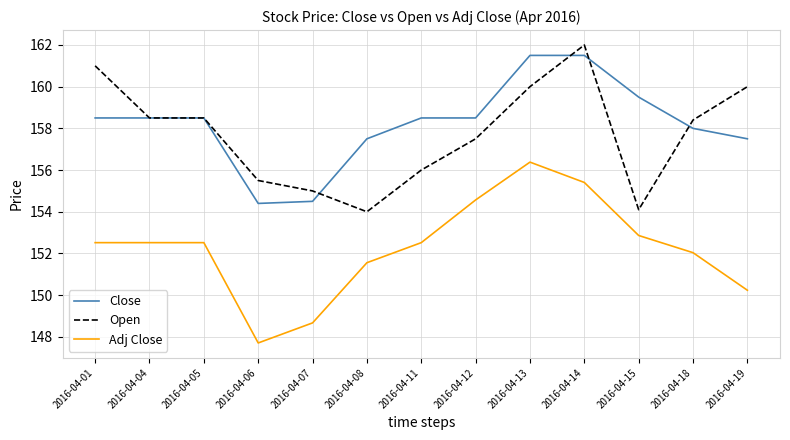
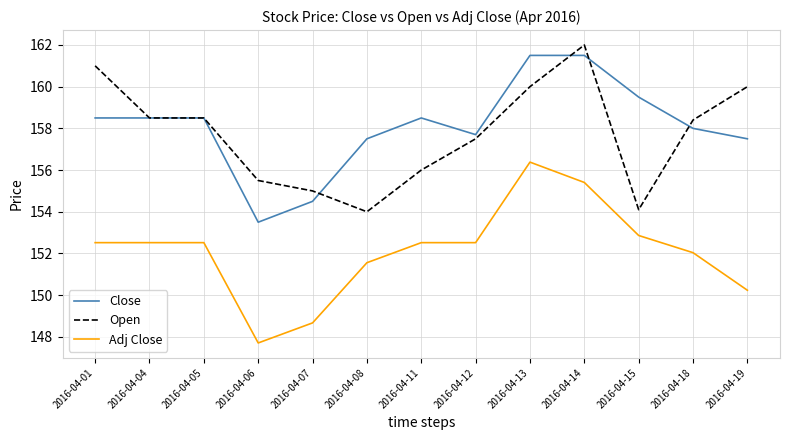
  {
    "Close": {
      "2016-04-01": 158.5,
-     "2016-04-06": 154.4,
+     "2016-04-06": 153.5,
      "2016-04-07": 154.5,
      "2016-04-08": 157.5,
      "2016-04-11": 158.5,
-     "2016-04-12": 158.5,
+     "2016-04-12": 157.7,
      "2016-04-13": 161.5,
      "2016-04-14": 161.5,
      "2016-04-15": 159.5,
      "2016-04-18": 158.0,
      "2016-04-19": 157.5
    },
    "Open": {
      "2016-04-01": 161.0,
      "2016-04-06": 155.5,
      "2016-04-07": 155.0,
      "2016-04-08": 154.0,
      "2016-04-11": 156.0,
      "2016-04-12": 157.5,
      "2016-04-13": 160.0,
      "2016-04-14": 162.0,
      "2016-04-15": 154.1,
      "2016-04-18": 158.4,
      "2016-04-19": 160.0
    },
    "Adj Close": {
      "2016-04-01": 152.5,
      "2016-04-04": 152.5,
      "2016-04-05": 152.5,
      "2016-04-06": 147.7,
      "2016-04-07": 148.7,
      "2016-04-08": 151.6,
      "2016-04-11": 152.5,
-     "2016-04-12": 154.6,
+     "2016-04-12": 152.5,
      "2016-04-13": 156.4,
      "2016-04-14": 155.4,
      "2016-04-15": 152.9,
      "2016-04-18": 152.0,
      "2016-04-19": 150.2
    }
  }
